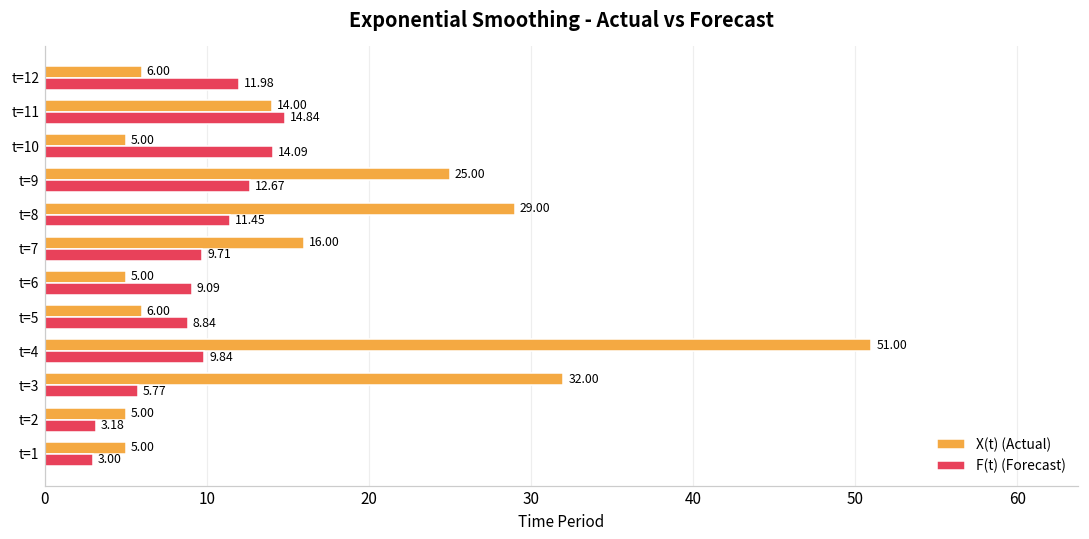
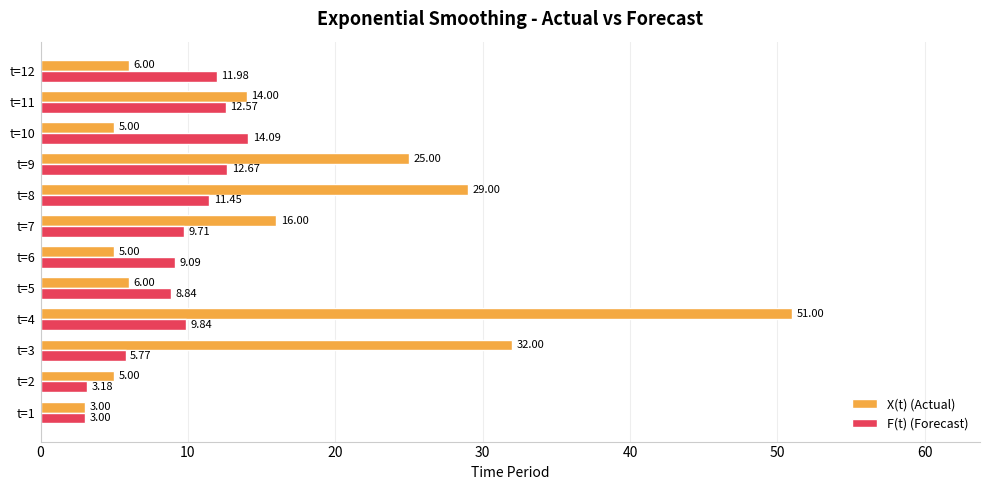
  {
    "X(t) (Actual)": {
      "t=12": 6.00,
      "t=11": 14.00,
      "t=10": 5.00,
      "t=9": 25.00,
      "t=8": 29.00,
      "t=7": 16.00,
      "t=6": 5.00,
      "t=5": 6.00,
      "t=4": 51.00,
      "t=3": 32.00,
      "t=2": 5.00,
-     "t=1": 5.00
+     "t=1": 3.00
    },
    "F(t) (Forecast)": {
      "t=12": 11.98,
-     "t=11": 14.84,
+     "t=11": 12.57,
      "t=10": 14.09,
      "t=9": 12.67,
      "t=8": 11.45,
      "t=7": 9.71,
      "t=6": 9.09,
      "t=5": 8.84,
      "t=4": 9.84,
      "t=3": 5.77,
      "t=2": 3.18,
      "t=1": 3.00
    }
  }
